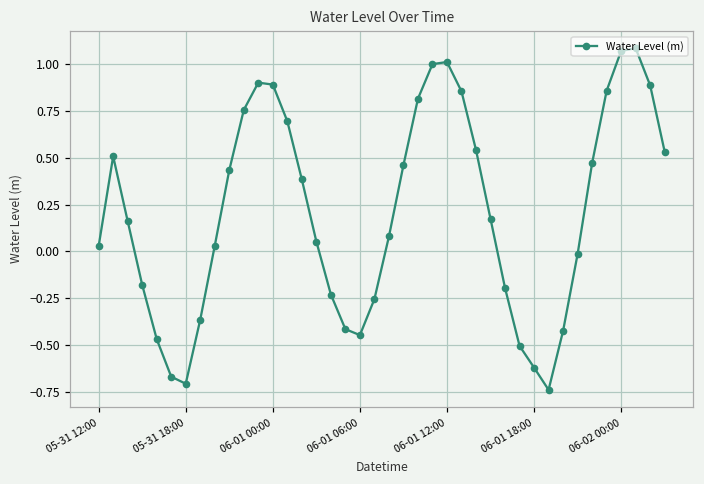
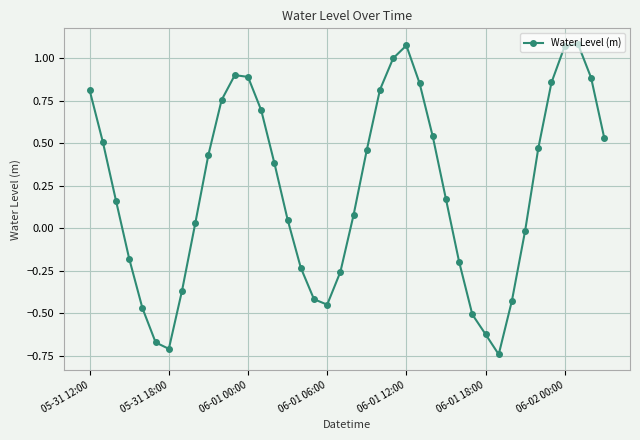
  {
-   "05-31 12:00": 0.03,
+   "05-31 12:00": 0.81,
    "05-31 18:00": -0.71,
    "06-01 00:00": 0.89,
    "06-01 06:00": -0.45,
-   "06-01 12:00": 1.01,
+   "06-01 12:00": 1.08,
    "06-01 18:00": -0.62
  }
